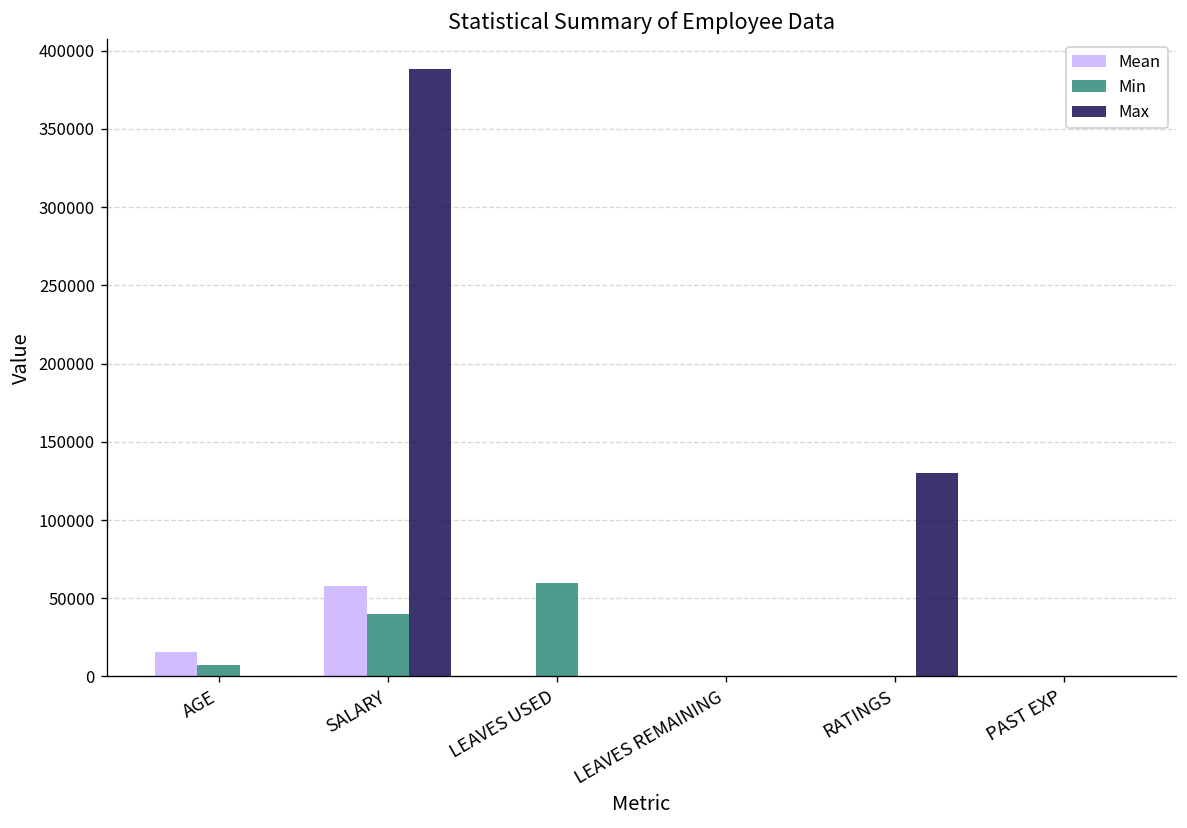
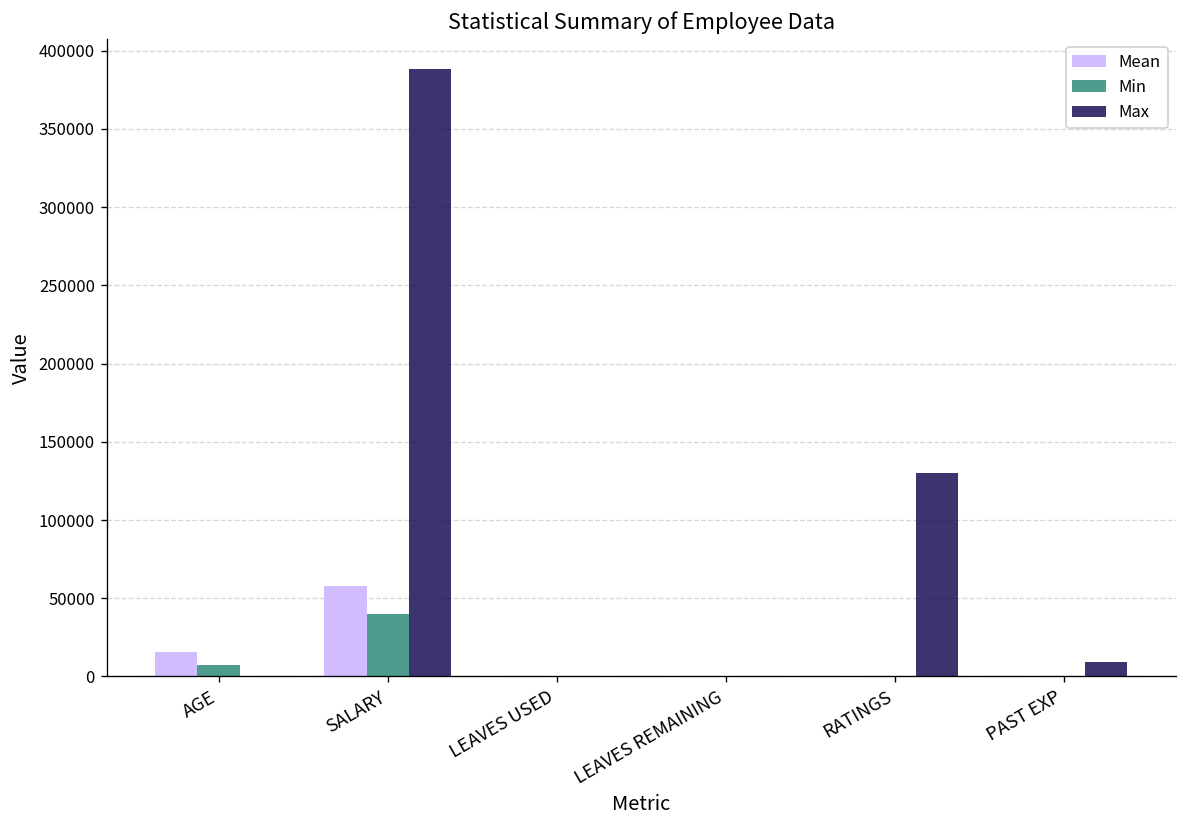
  {
    "Mean": {
      "AGE": 16000,
      "SALARY": 58000
    },
    "Min": {
      "AGE": 7000,
      "SALARY": 40000,
-     "LEAVES USED": 59000,
+     "LEAVES USED": 0,
      "LEAVES REMAINING": 0,
      "PAST EXP": 0
    },
    "Max": {
      "SALARY": 388000,
      "RATINGS": 130000,
-     "PAST EXP": 0
+     "PAST EXP": 9000
    }
  }
